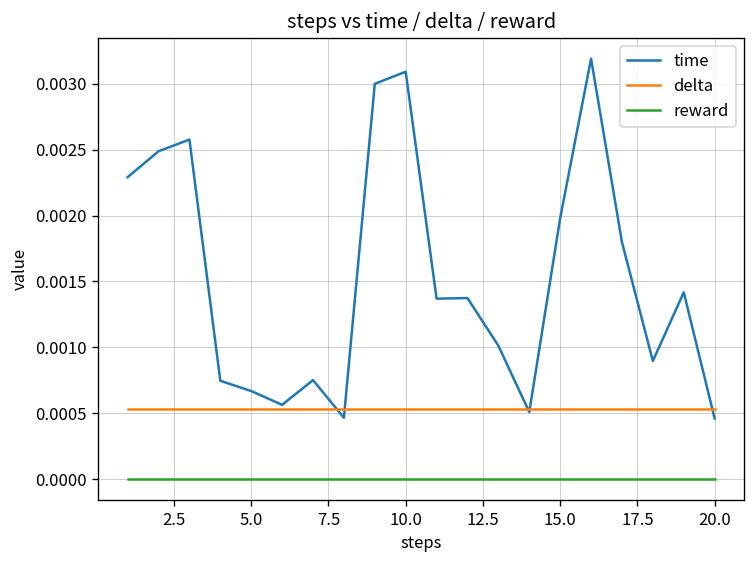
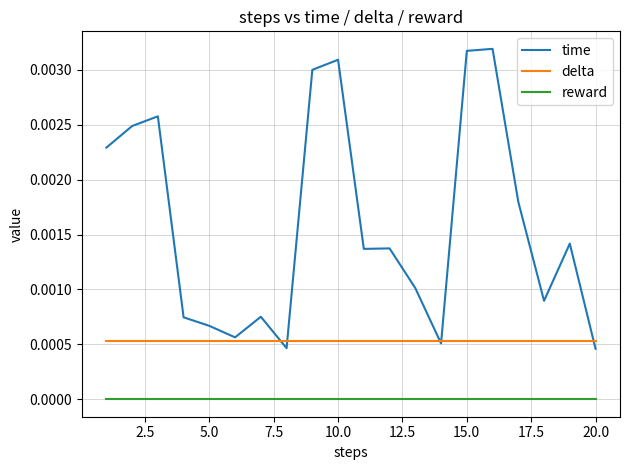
  {
    "time": {
      "5.0": 0.00067,
      "10.0": 0.00309,
-     "15.0": 0.00198,
+     "15.0": 0.00317,
      "20.0": 0.00046
    },
    "delta": {
      "5.0": 0.00053,
      "10.0": 0.00053,
      "15.0": 0.00053,
      "20.0": 0.00053
    },
    "reward": {
      "5.0": 0.00000,
      "10.0": 0.00000,
      "15.0": 0.00000,
      "20.0": 0.00000
    }
  }
